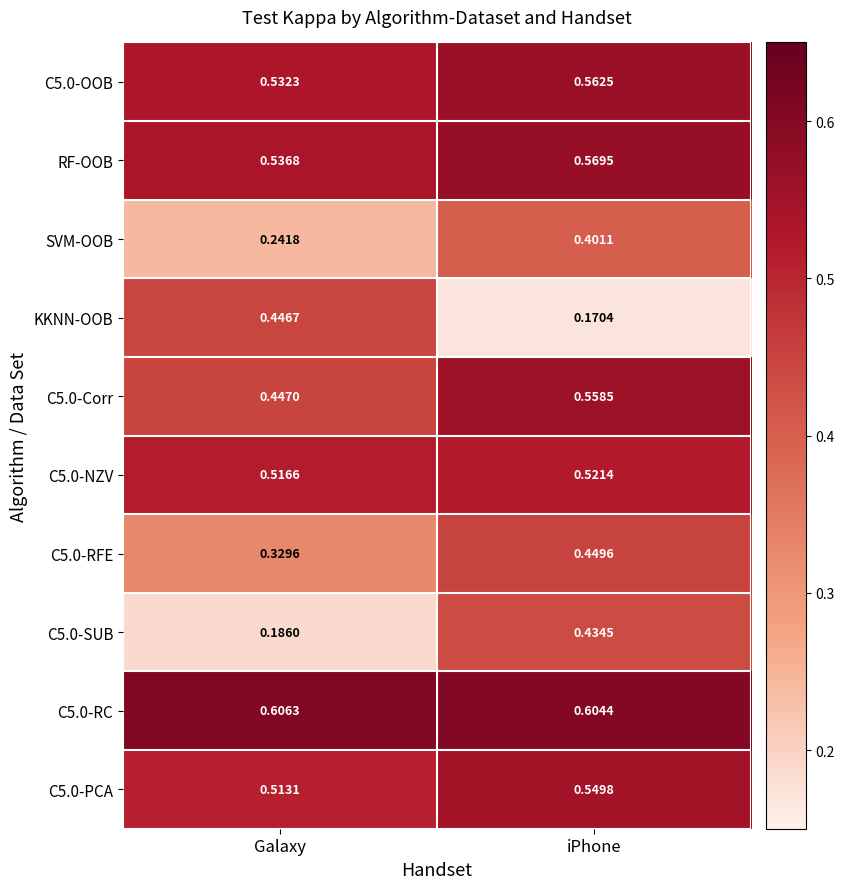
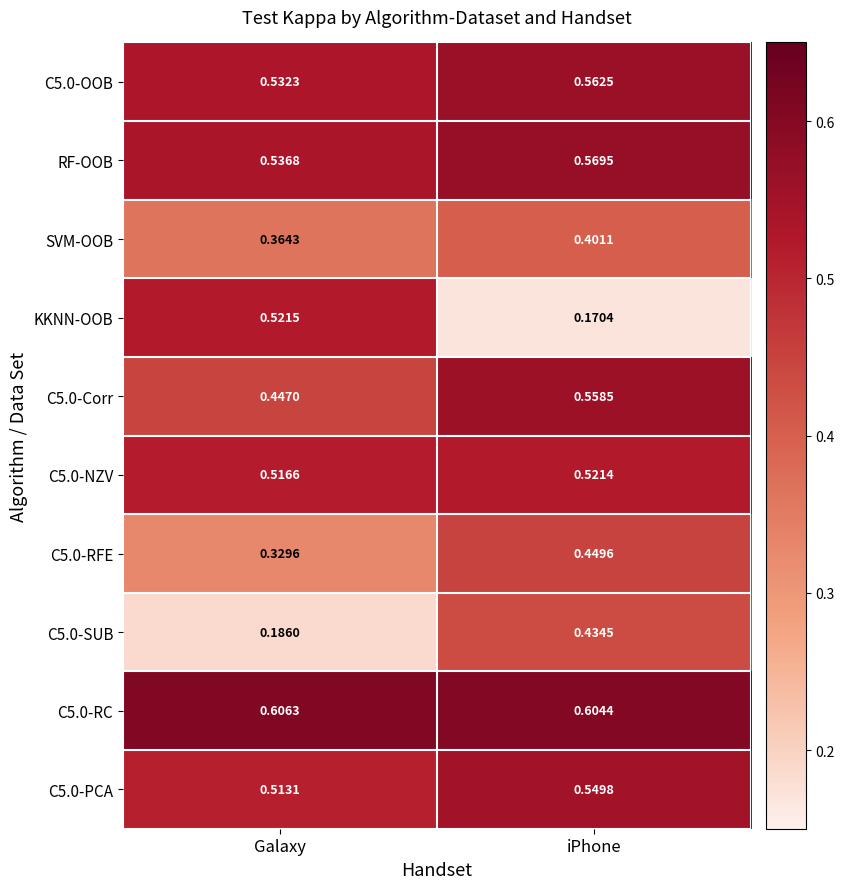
  {
    "C5.0-OOB": {
      "Galaxy": 0.5323,
      "iPhone": 0.5625
    },
    "RF-OOB": {
      "Galaxy": 0.5368,
      "iPhone": 0.5695
    },
    "SVM-OOB": {
-     "Galaxy": 0.2418,
+     "Galaxy": 0.3643,
      "iPhone": 0.4011
    },
    "KKNN-OOB": {
-     "Galaxy": 0.4467,
+     "Galaxy": 0.5215,
      "iPhone": 0.1704
    },
    "C5.0-Corr": {
      "Galaxy": 0.4470,
      "iPhone": 0.5585
    },
    "C5.0-NZV": {
      "Galaxy": 0.5166,
      "iPhone": 0.5214
    },
    "C5.0-RFE": {
      "Galaxy": 0.3296,
      "iPhone": 0.4496
    },
    "C5.0-SUB": {
      "Galaxy": 0.1860,
      "iPhone": 0.4345
    },
    "C5.0-RC": {
      "Galaxy": 0.6063,
      "iPhone": 0.6044
    },
    "C5.0-PCA": {
      "Galaxy": 0.5131,
      "iPhone": 0.5498
    }
  }
